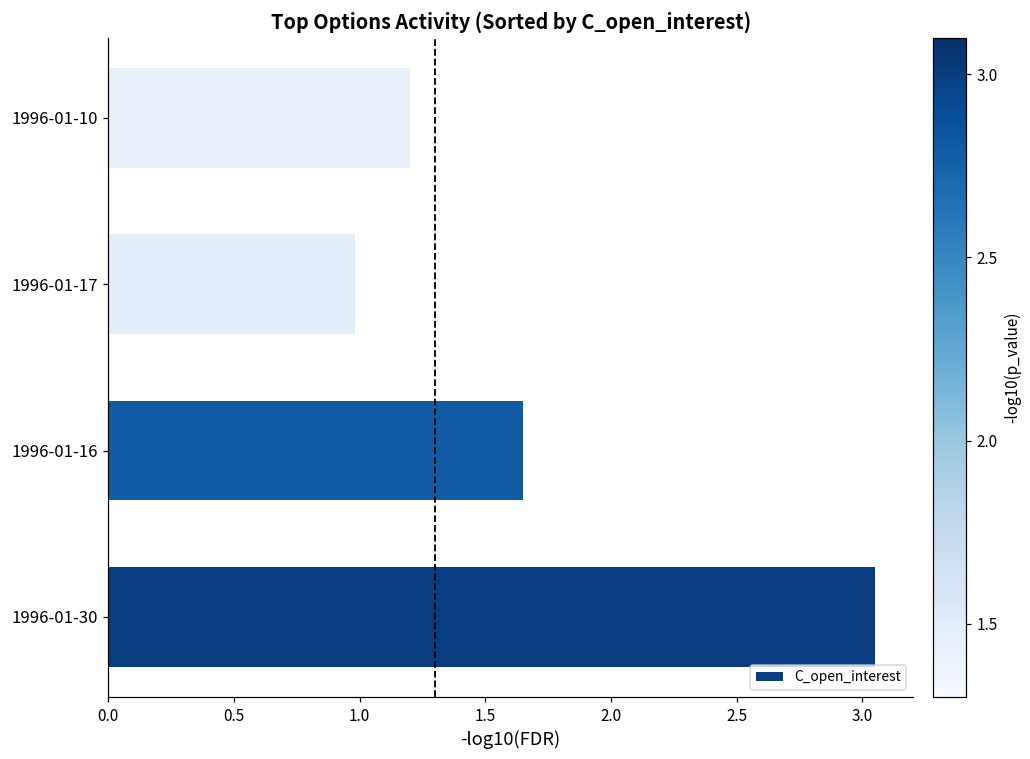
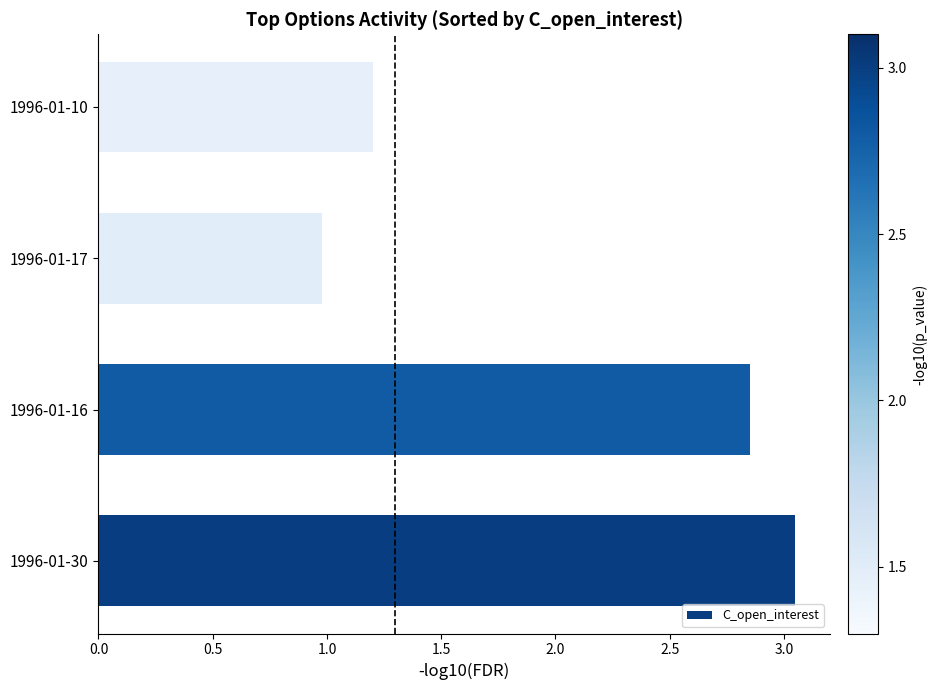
  {
    "1996-01-10": 1.20,
    "1996-01-17": 0.98,
-   "1996-01-16": 1.65,
+   "1996-01-16": 2.85,
    "1996-01-30": 3.05
  }
